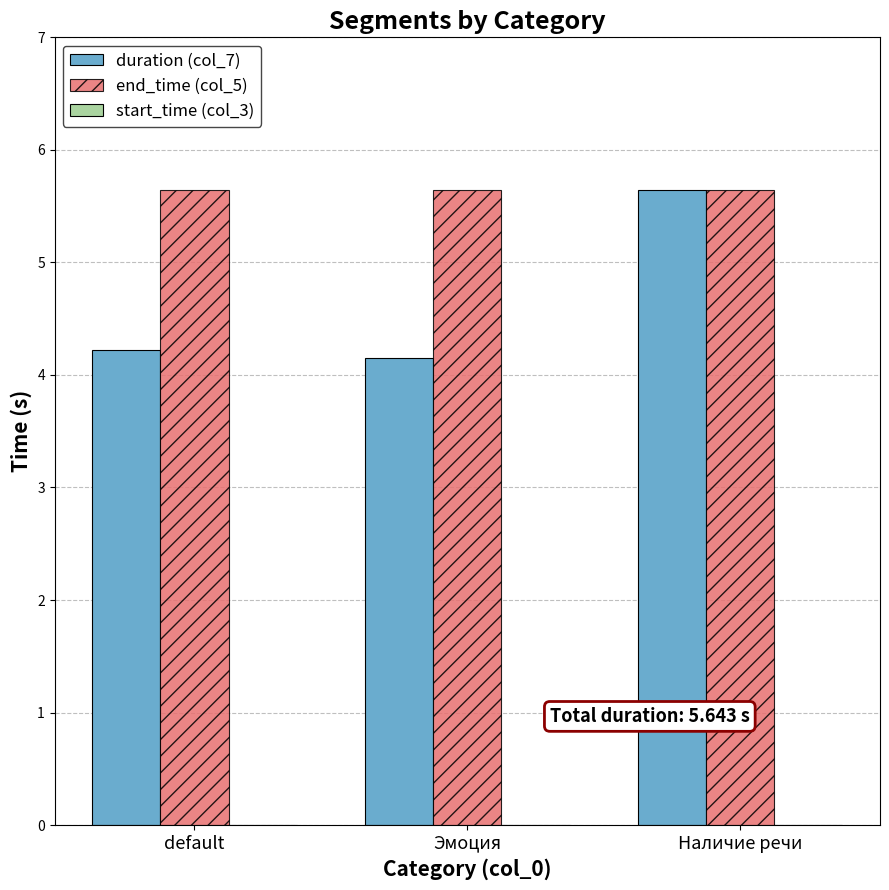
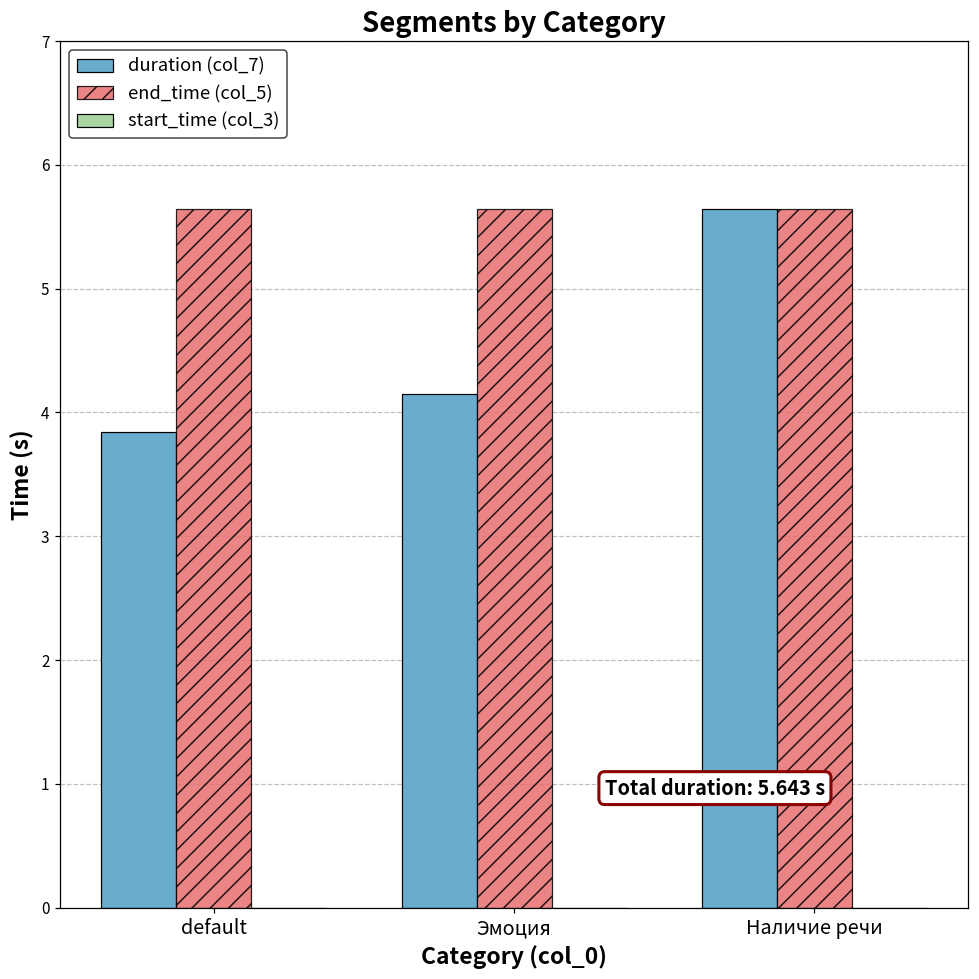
  {
    "duration (col_7)": {
-     "default": 4.22,
+     "default": 3.84,
      "Эмоция": 4.15
    },
    "end_time (col_5)": {
      "default": 5.64,
      "Эмоция": 5.64,
      "Наличие речи": 5.64
    },
    "start_time (col_3)": {
      "default": 0.00,
      "Эмоция": 0.00,
      "Наличие речи": 0.00
    }
  }
